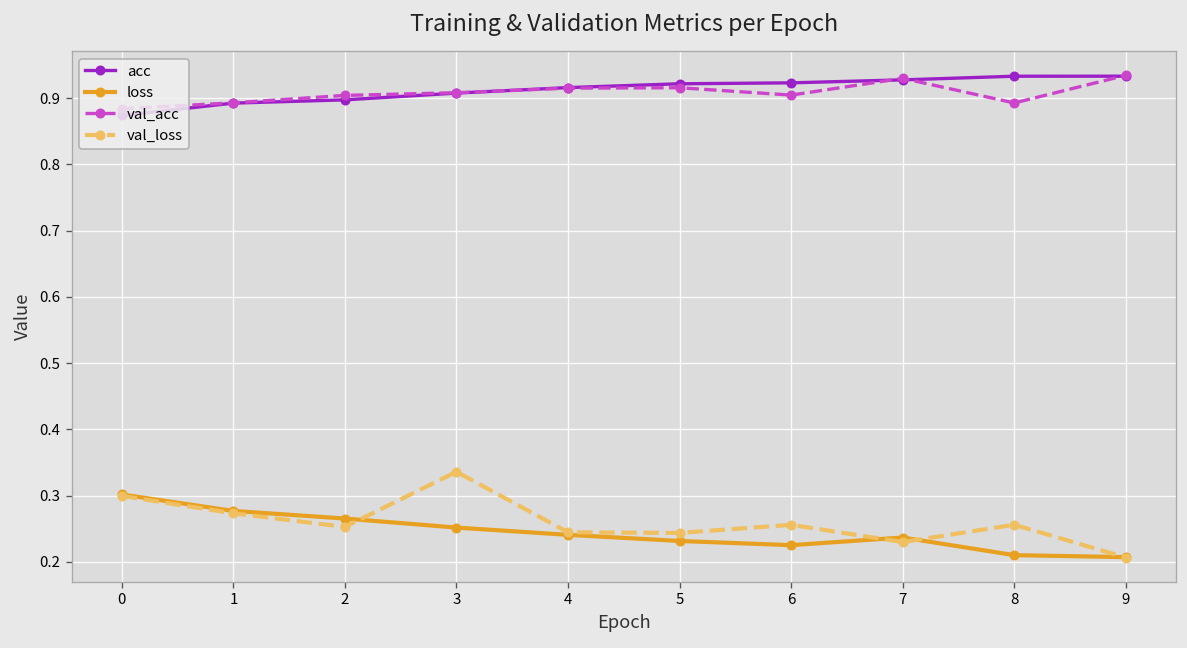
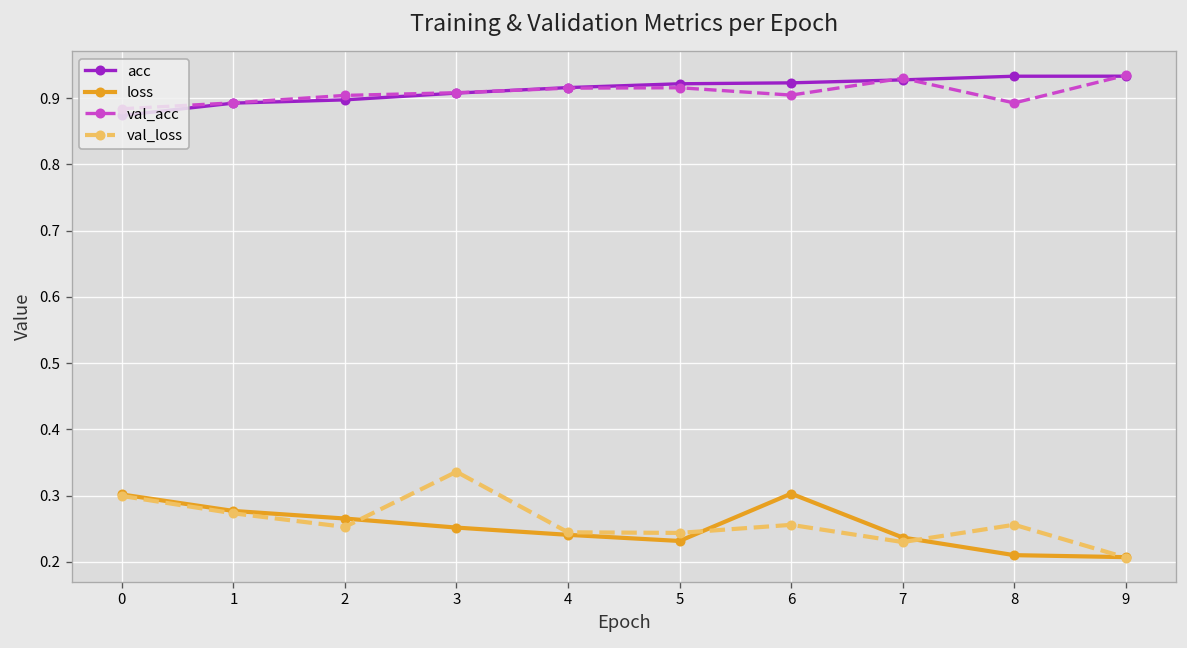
  {
    "acc": {
      "2": 0.90,
      "5": 0.92,
      "6": 0.92,
      "8": 0.93
    },
    "loss": {
      "2": 0.27,
      "3": 0.25,
      "5": 0.23,
-     "6": 0.23,
+     "6": 0.30,
      "7": 0.24,
      "8": 0.21
    },
    "val_acc": {
      "2": 0.90,
      "5": 0.92,
      "6": 0.90,
      "8": 0.89
    },
    "val_loss": {
      "2": 0.25,
      "3": 0.34,
      "5": 0.24,
      "6": 0.26,
      "7": 0.23,
      "8": 0.26
    }
  }
